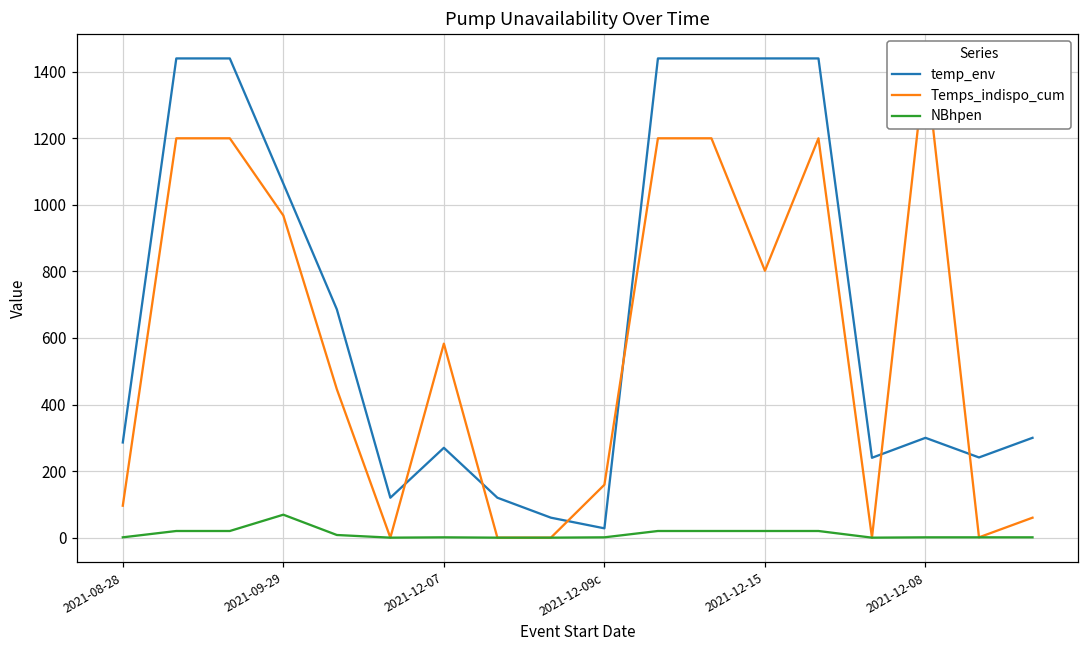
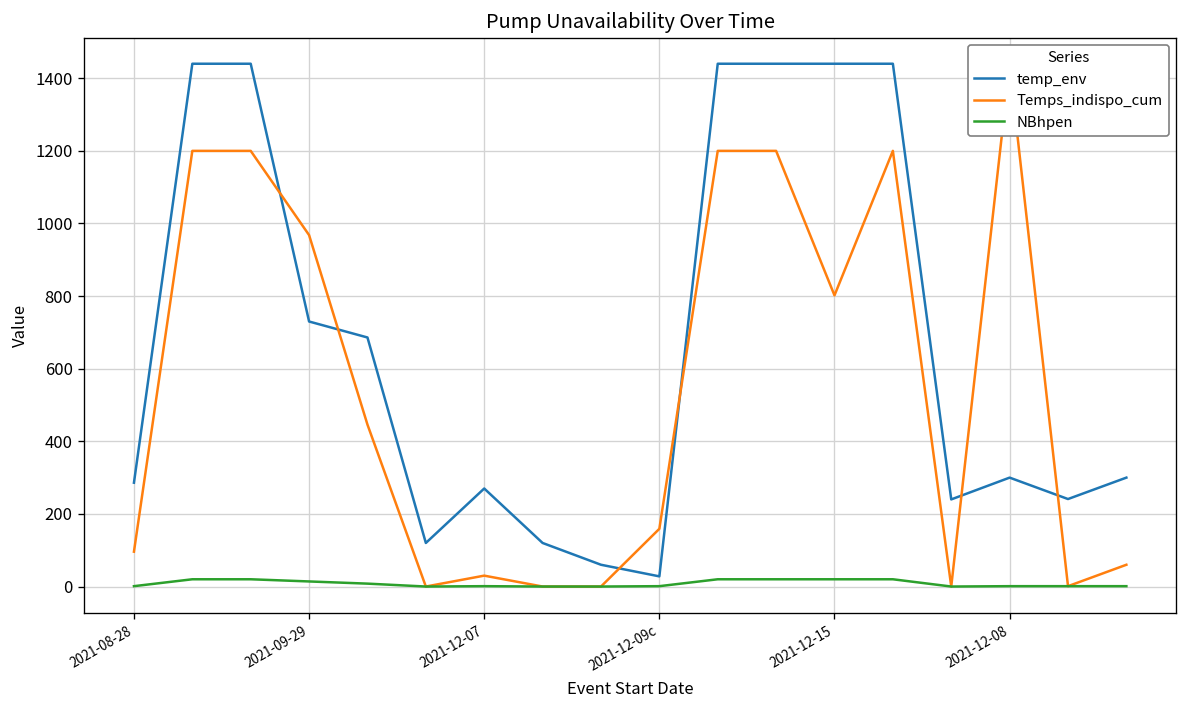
  {
    "temp_env": {
      "2021-08-28": 290,
-     "2021-09-29": 1060,
+     "2021-09-29": 730,
      "2021-12-07": 270,
      "2021-12-09c": 30,
      "2021-12-15": 1440,
      "2021-12-08": 300
    },
    "Temps_indispo_cum": {
      "2021-08-28": 100,
      "2021-09-29": 970,
-     "2021-12-07": 580,
+     "2021-12-07": 30,
      "2021-12-09c": 160,
      "2021-12-15": 800
    },
    "NBhpen": {
      "2021-08-28": 0,
-     "2021-09-29": 70,
+     "2021-09-29": 10,
      "2021-12-07": 0,
      "2021-12-09c": 0,
      "2021-12-15": 20,
      "2021-12-08": 0
    }
  }
